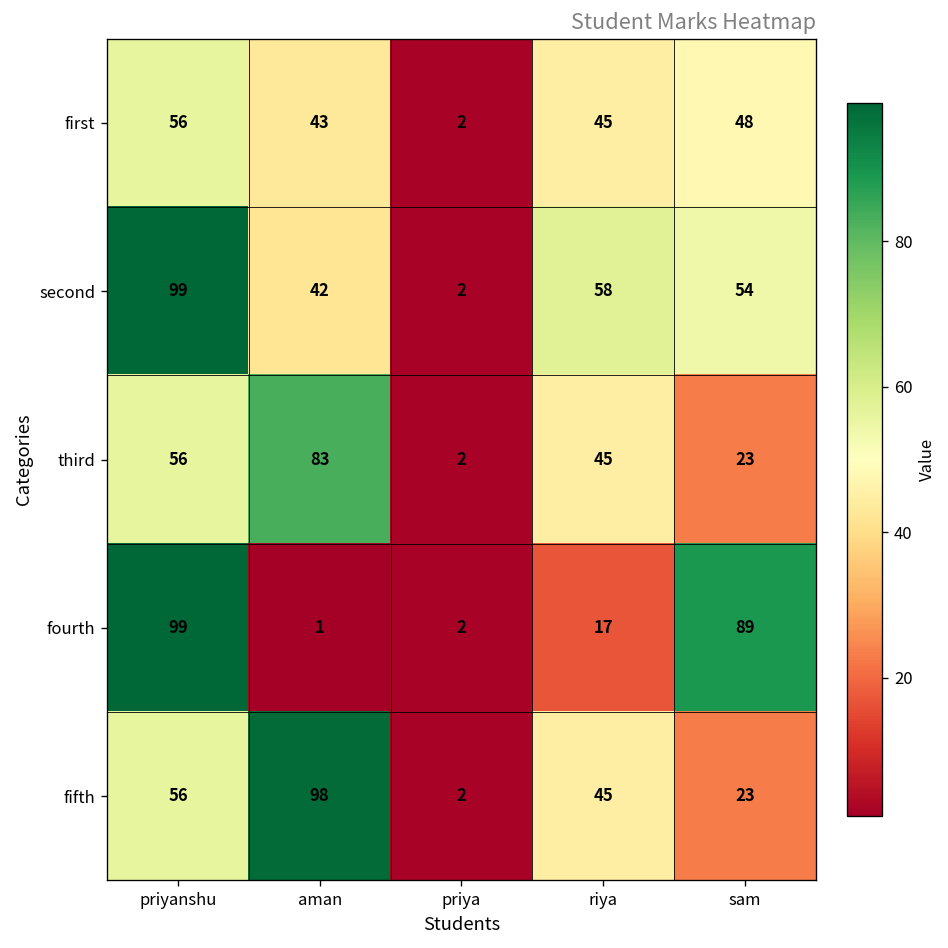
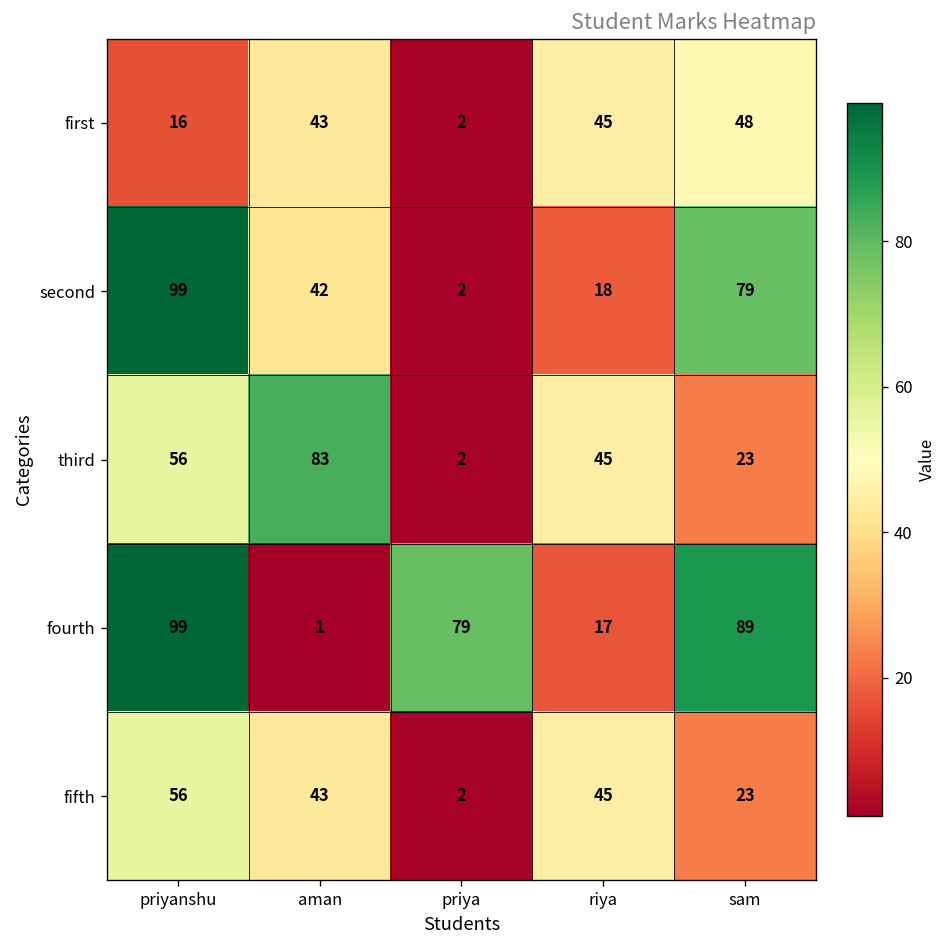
  {
    "first": {
-     "priyanshu": 56,
+     "priyanshu": 16,
      "aman": 43,
      "priya": 2,
      "riya": 45,
      "sam": 48
    },
    "second": {
      "priyanshu": 99,
      "aman": 42,
      "priya": 2,
-     "riya": 58,
-     "sam": 54
+     "riya": 18,
+     "sam": 79
    },
    "third": {
      "priyanshu": 56,
      "aman": 83,
      "priya": 2,
      "riya": 45,
      "sam": 23
    },
    "fourth": {
      "priyanshu": 99,
      "aman": 1,
-     "priya": 2,
+     "priya": 79,
      "riya": 17,
      "sam": 89
    },
    "fifth": {
      "priyanshu": 56,
-     "aman": 98,
+     "aman": 43,
      "priya": 2,
      "riya": 45,
      "sam": 23
    }
  }
